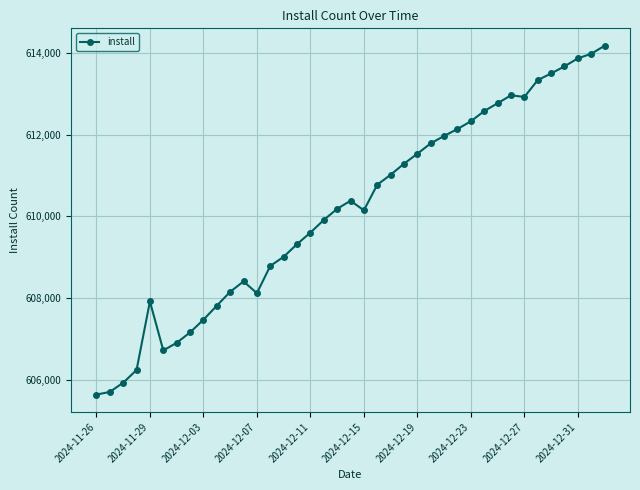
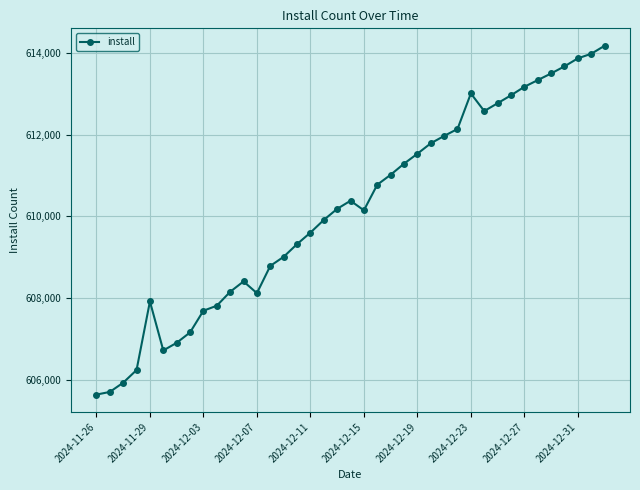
  {
    "2024-11-29": "607,900",
-   "2024-12-03": "607,500",
+   "2024-12-03": "607,700",
    "2024-12-07": "608,100",
    "2024-12-11": "609,600",
    "2024-12-15": "610,100",
    "2024-12-19": "611,500",
-   "2024-12-23": "612,300",
-   "2024-12-27": "612,900",
+   "2024-12-23": "613,000",
+   "2024-12-27": "613,200",
    "2024-12-31": "613,900"
  }
